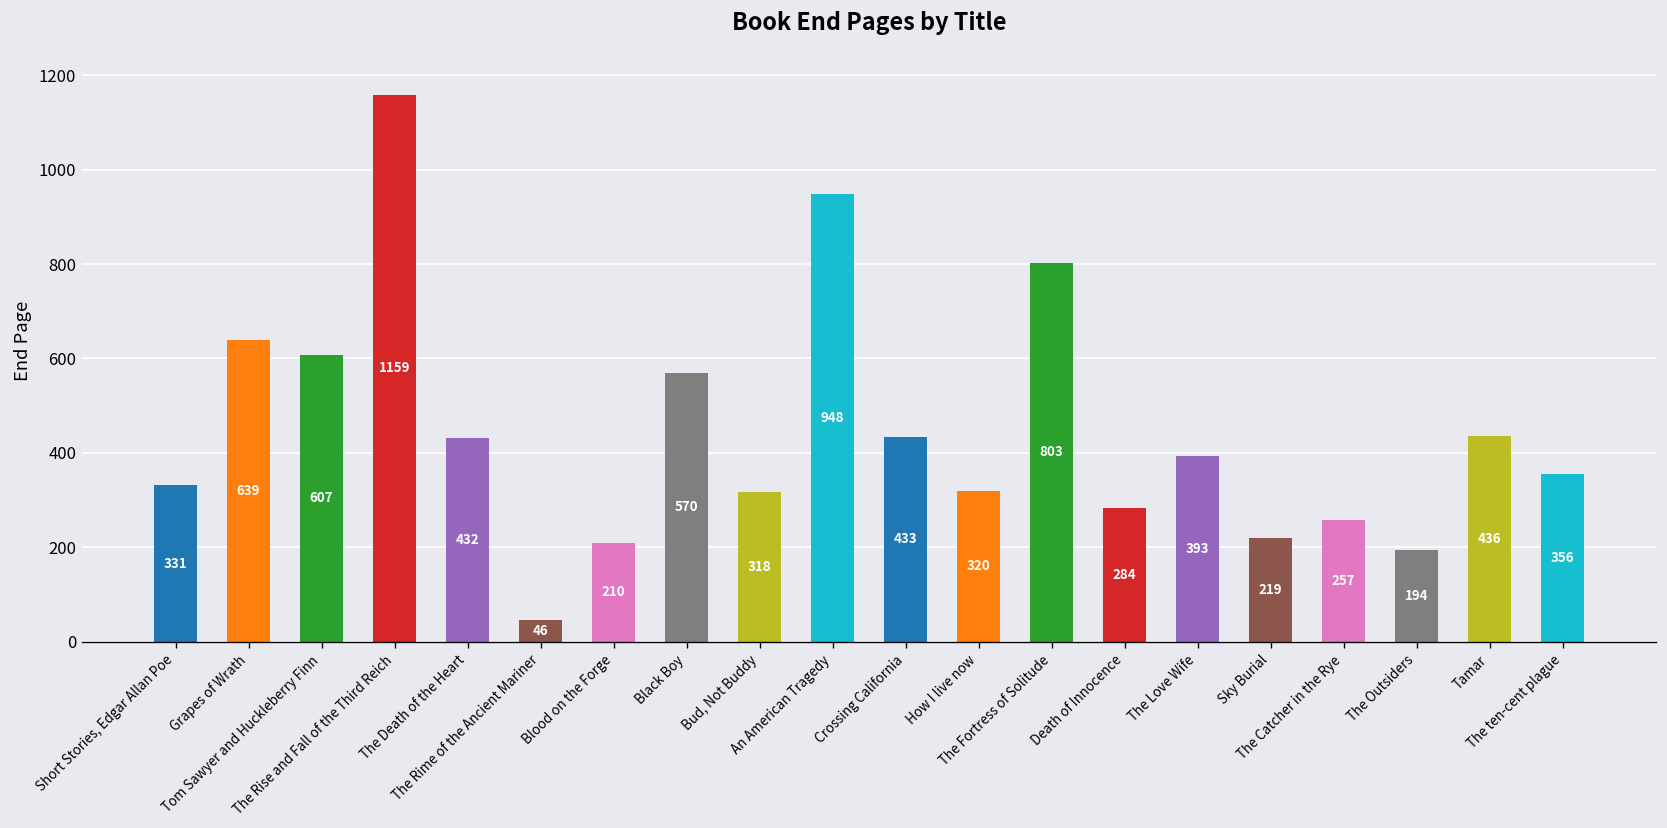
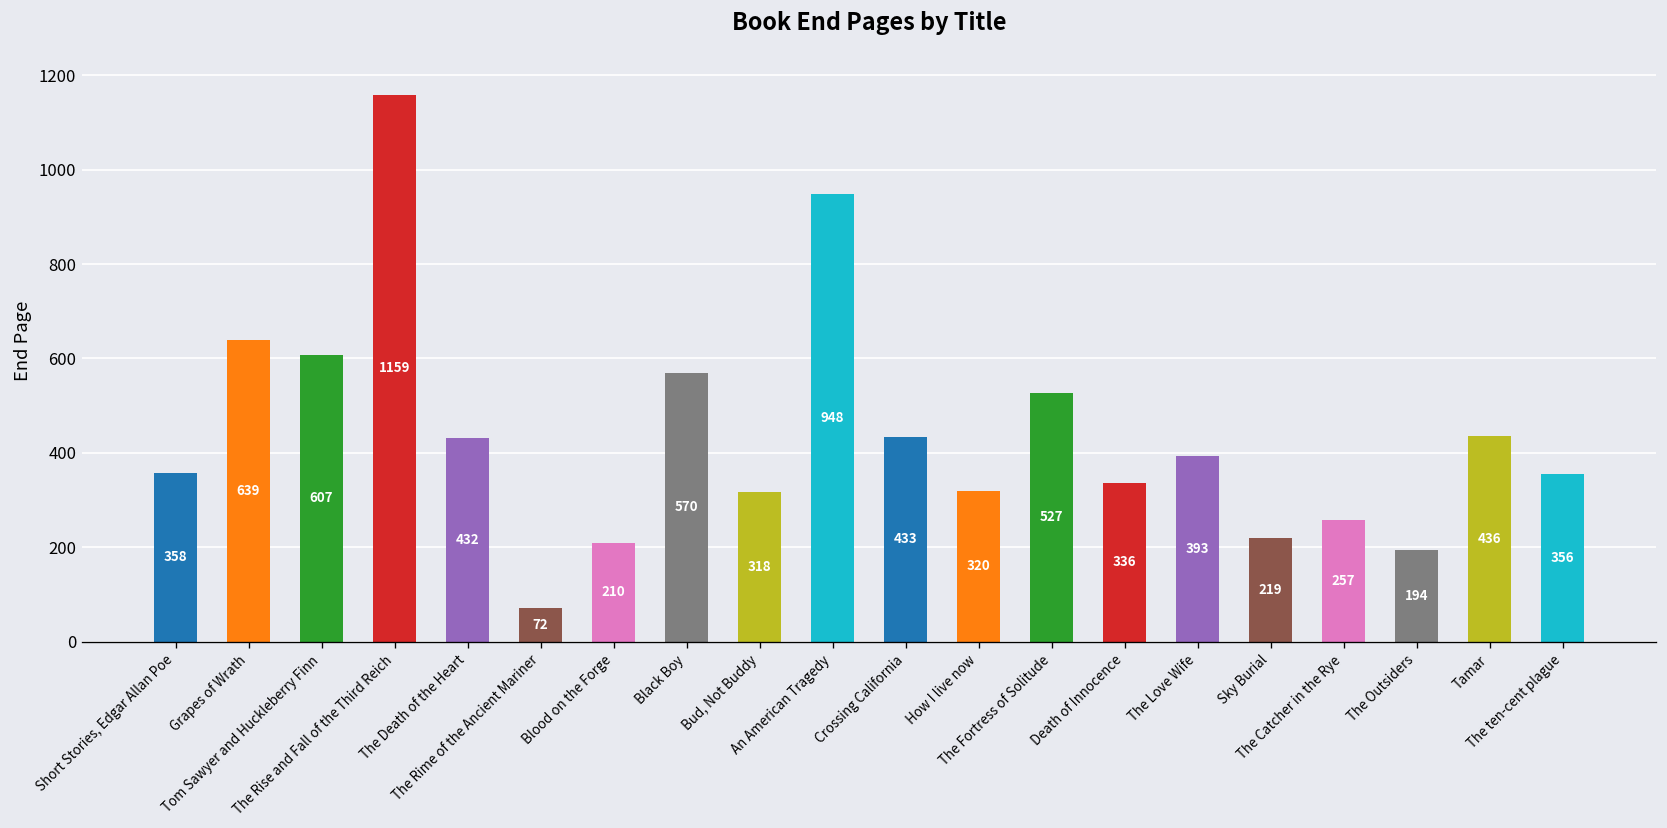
  {
-   "Short Stories, Edgar Allan Poe": 331,
+   "Short Stories, Edgar Allan Poe": 358,
    "Grapes of Wrath": 639,
    "Tom Sawyer and Huckleberry Finn": 607,
    "The Rise and Fall of the Third Reich": 1159,
    "The Death of the Heart": 432,
-   "The Rime of the Ancient Mariner": 46,
+   "The Rime of the Ancient Mariner": 72,
    "Blood on the Forge": 210,
    "Black Boy": 570,
    "Bud, Not Buddy": 318,
    "An American Tragedy": 948,
    "Crossing California": 433,
    "How I live now": 320,
-   "The Fortress of Solitude": 803,
-   "Death of Innocence": 284,
+   "The Fortress of Solitude": 527,
+   "Death of Innocence": 336,
    "The Love Wife": 393,
    "Sky Burial": 219,
    "The Catcher in the Rye": 257,
    "The Outsiders": 194,
    "Tamar": 436,
    "The ten-cent plague": 356
  }
